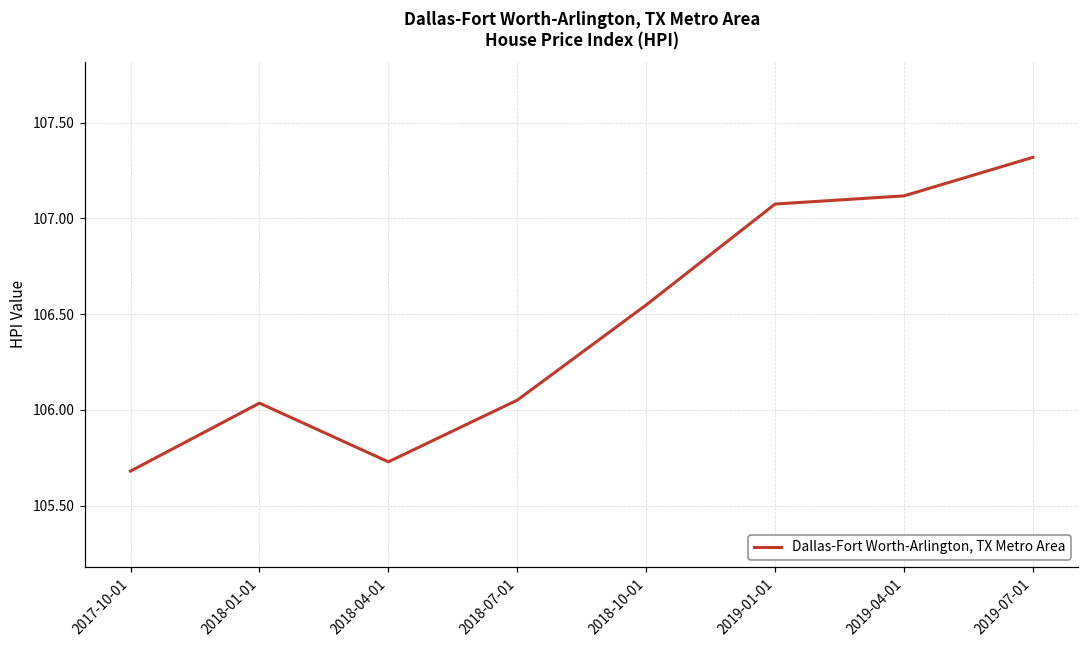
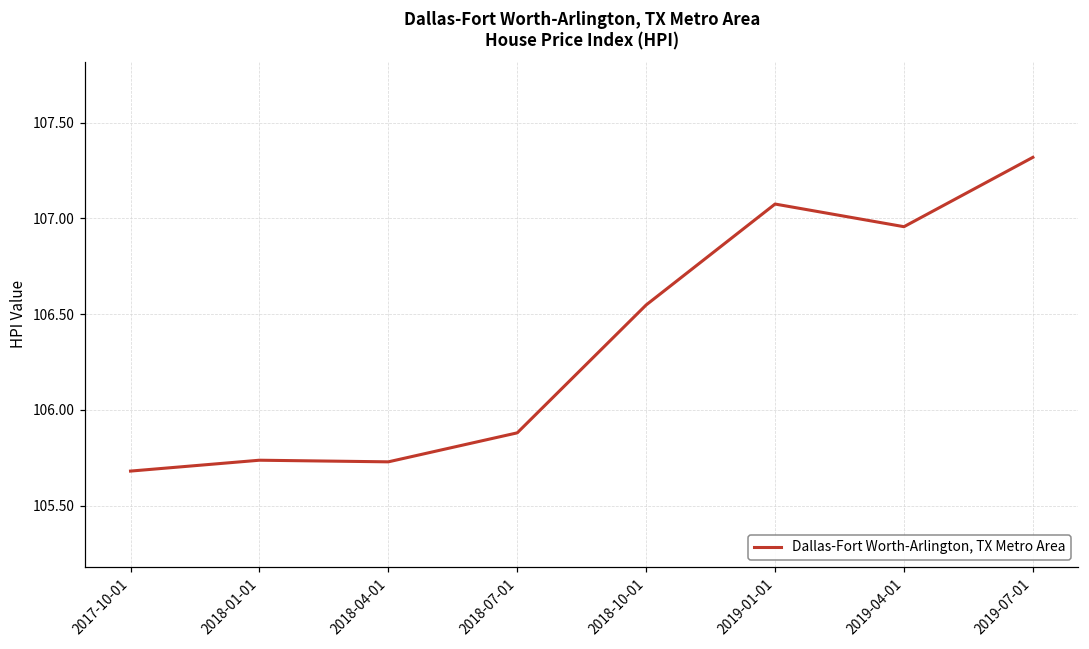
  {
    "2017-10-01": 105.68,
-   "2018-01-01": 106.04,
+   "2018-01-01": 105.74,
    "2018-04-01": 105.73,
-   "2018-07-01": 106.05,
+   "2018-07-01": 105.88,
    "2018-10-01": 106.55,
    "2019-01-01": 107.08,
-   "2019-04-01": 107.12,
+   "2019-04-01": 106.96,
    "2019-07-01": 107.32
  }
